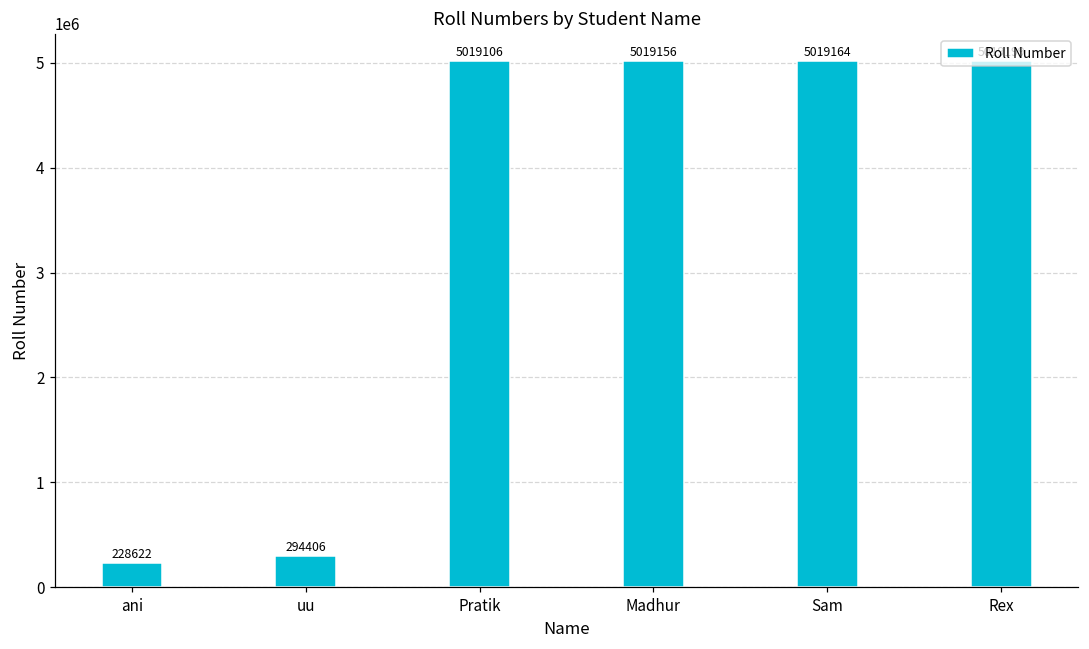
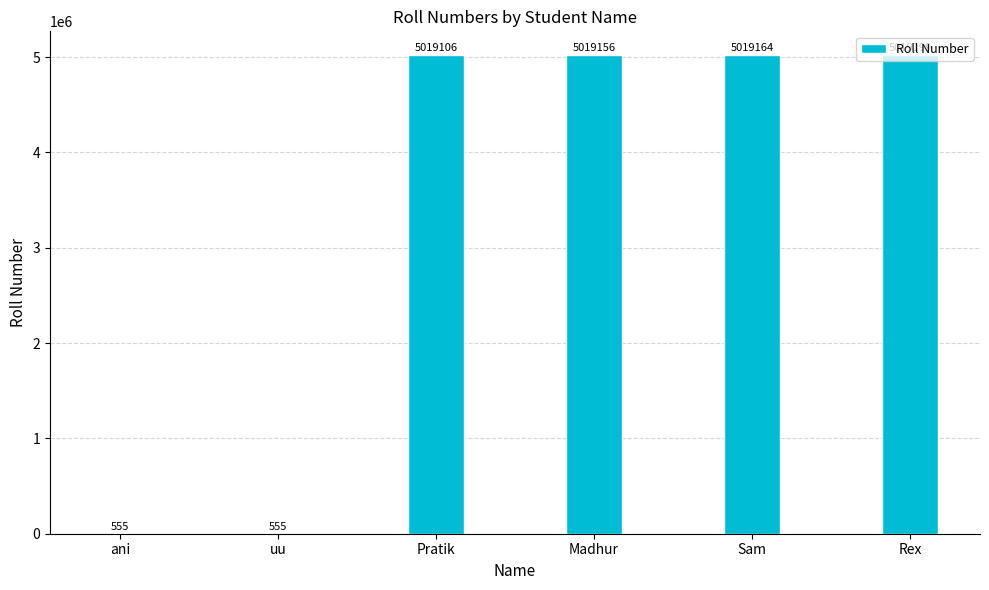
  {
-   "ani": 228622,
-   "uu": 294406,
+   "ani": 555,
+   "uu": 555,
    "Pratik": 5019106,
    "Madhur": 5019156,
    "Sam": 5019164
  }
